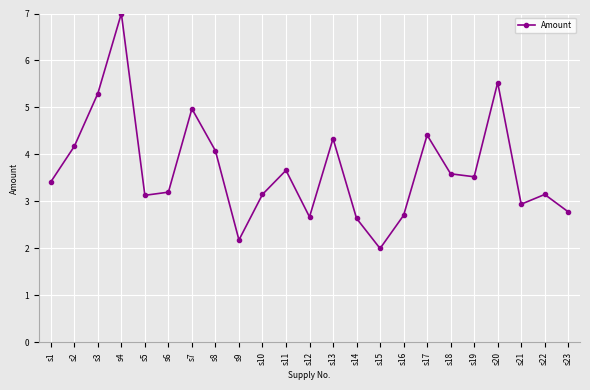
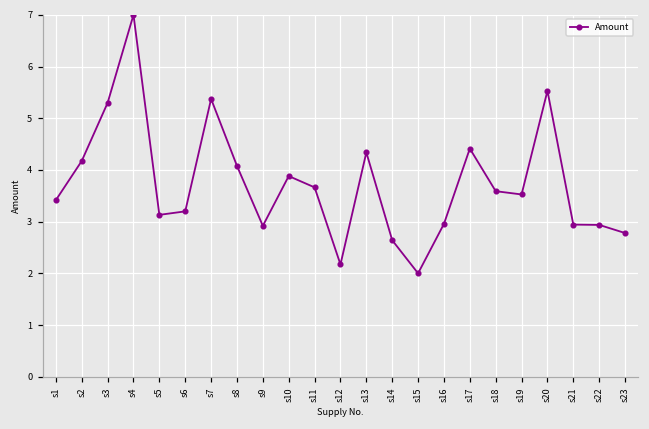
  {
    "s1": 3.4,
    "s2": 4.2,
    "s3": 5.3,
    "s4": 7.0,
    "s5": 3.1,
    "s6": 3.2,
-   "s7": 5.0,
+   "s7": 5.4,
    "s8": 4.1,
-   "s9": 2.2,
-   "s10": 3.2,
+   "s9": 2.9,
+   "s10": 3.9,
    "s11": 3.7,
-   "s12": 2.7,
+   "s12": 2.2,
    "s13": 4.3,
    "s14": 2.6,
    "s15": 2.0,
-   "s16": 2.7,
+   "s16": 3.0,
    "s17": 4.4,
    "s18": 3.6,
    "s19": 3.5,
    "s20": 5.5,
    "s21": 2.9,
-   "s22": 3.1,
+   "s22": 2.9,
    "s23": 2.8
  }
